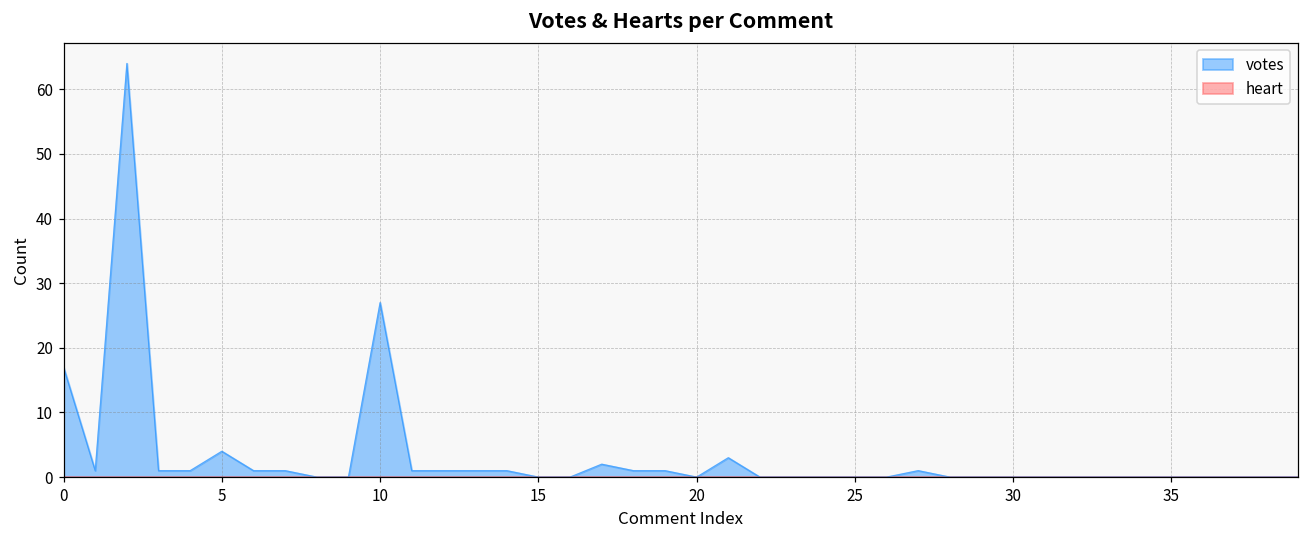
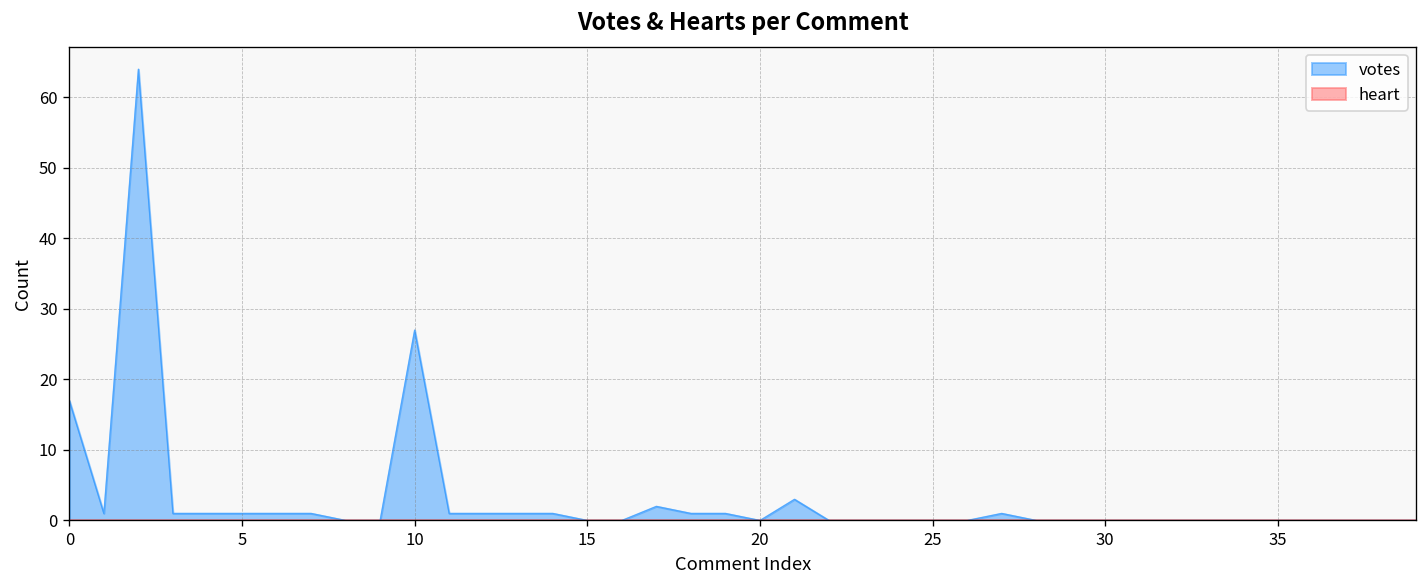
  {
    "votes": {
      "0": 17,
-     "5": 4,
+     "5": 1,
      "10": 27
    },
    "heart": {
      "0": 0,
      "5": 0,
      "10": 0
    }
  }
